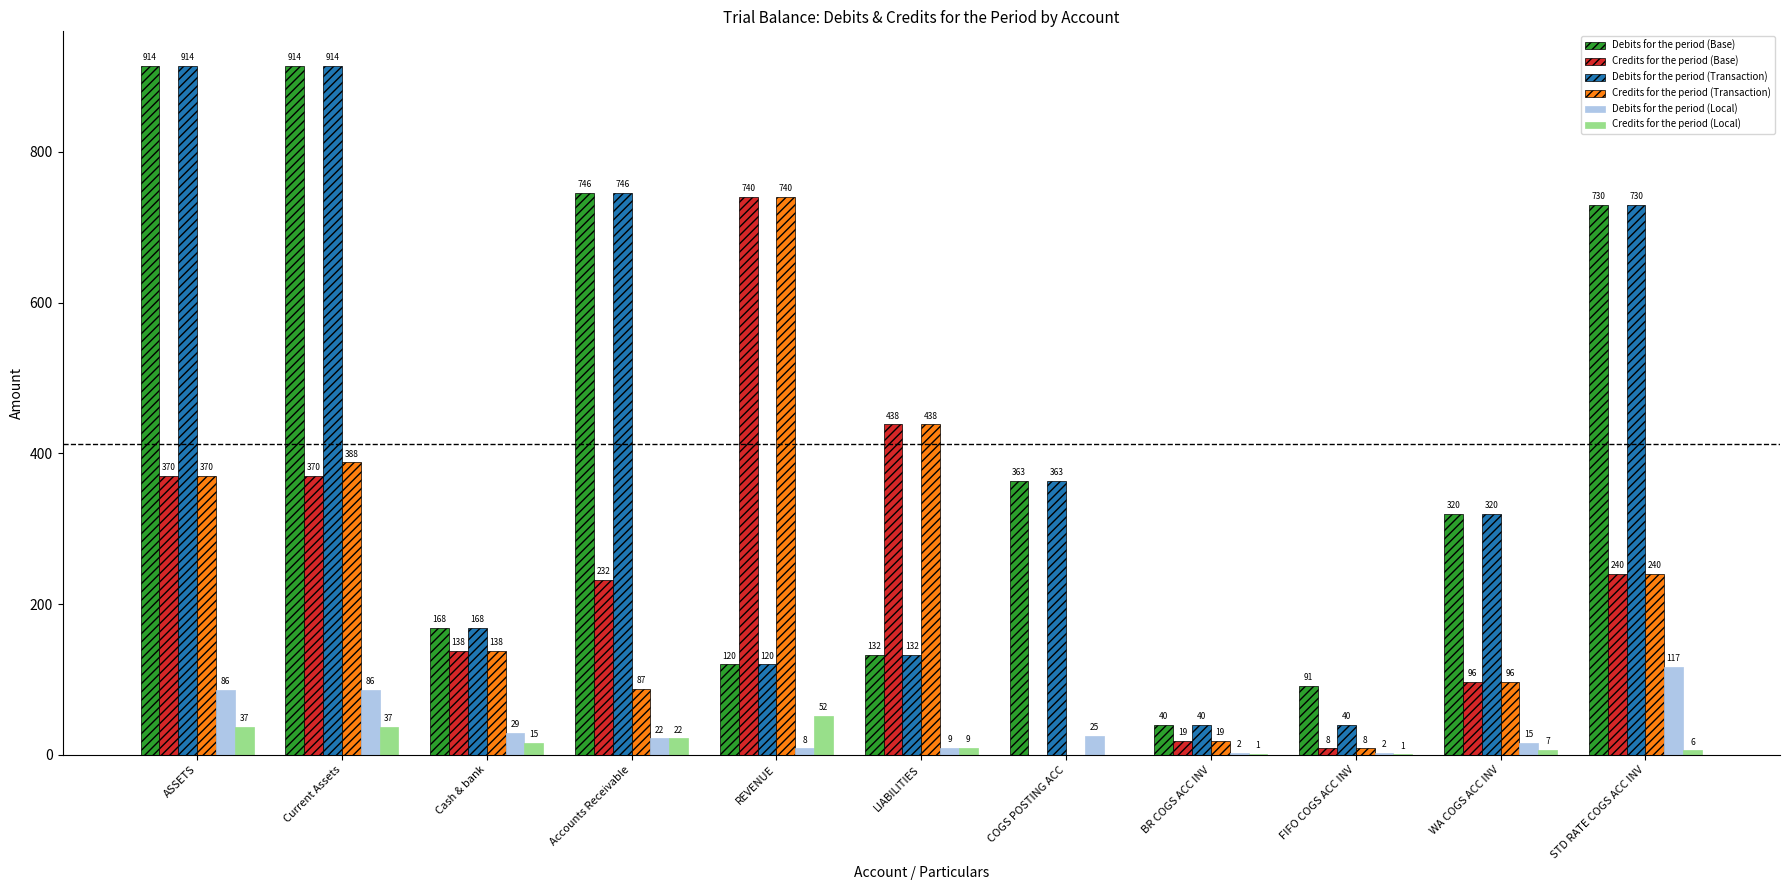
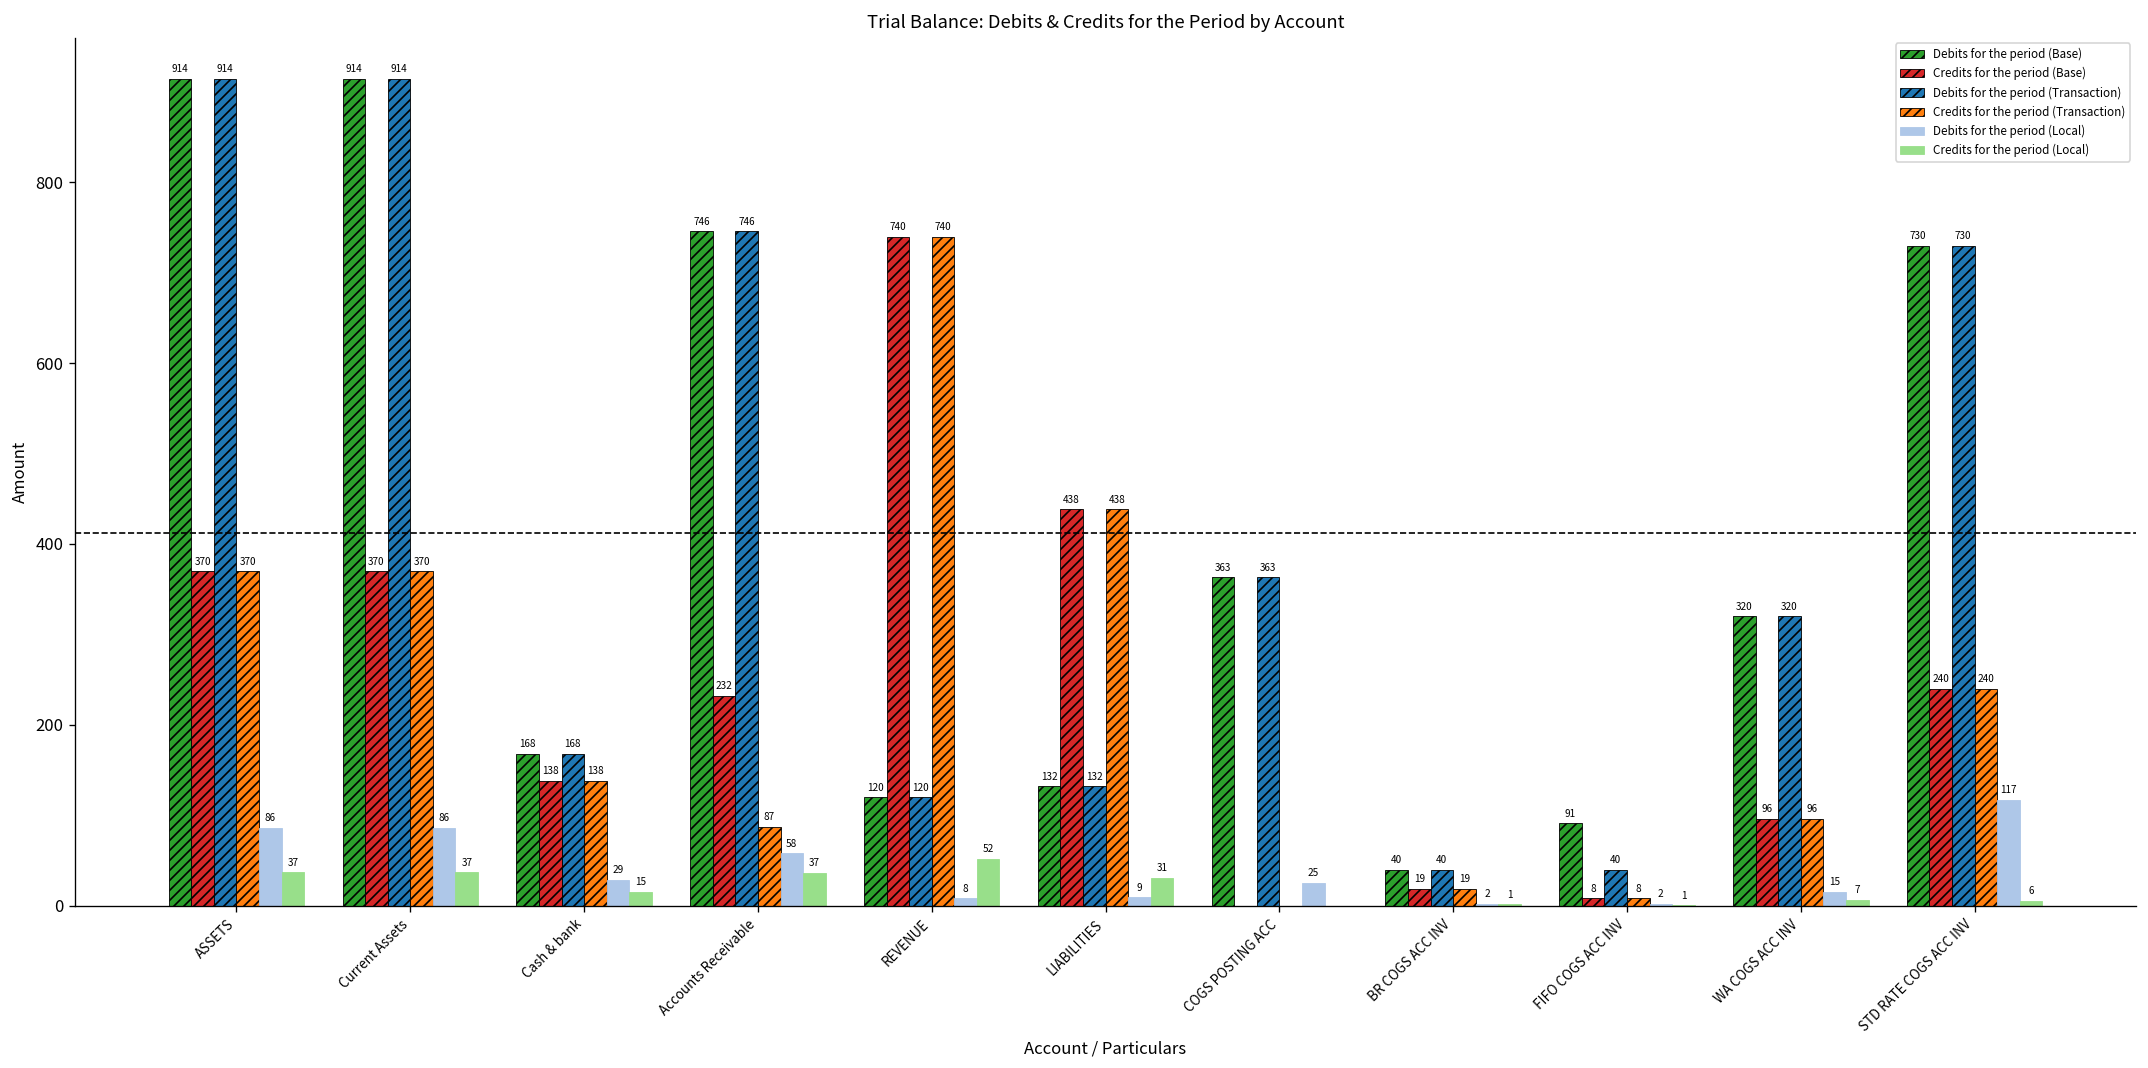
  {
    "Debits for the period (Base)": {
      "ASSETS": 914,
      "Current Assets": 914,
      "Cash & bank": 168,
      "Accounts Receivable": 746,
      "REVENUE": 120,
      "LIABILITIES": 132,
      "COGS POSTING ACC": 363,
      "BR COGS ACC INV": 40,
      "FIFO COGS ACC INV": 91,
      "WA COGS ACC INV": 320,
      "STD RATE COGS ACC INV": 730
    },
    "Credits for the period (Base)": {
      "ASSETS": 370,
      "Current Assets": 370,
      "Cash & bank": 138,
      "Accounts Receivable": 232,
      "REVENUE": 740,
      "LIABILITIES": 438,
      "BR COGS ACC INV": 19,
      "FIFO COGS ACC INV": 8,
      "WA COGS ACC INV": 96,
      "STD RATE COGS ACC INV": 240
    },
    "Debits for the period (Transaction)": {
      "ASSETS": 914,
      "Current Assets": 914,
      "Cash & bank": 168,
      "Accounts Receivable": 746,
      "REVENUE": 120,
      "LIABILITIES": 132,
      "COGS POSTING ACC": 363,
      "BR COGS ACC INV": 40,
      "FIFO COGS ACC INV": 40,
      "WA COGS ACC INV": 320,
      "STD RATE COGS ACC INV": 730
    },
    "Credits for the period (Transaction)": {
      "ASSETS": 370,
-     "Current Assets": 388,
+     "Current Assets": 370,
      "Cash & bank": 138,
      "Accounts Receivable": 87,
      "REVENUE": 740,
      "LIABILITIES": 438,
      "BR COGS ACC INV": 19,
      "FIFO COGS ACC INV": 8,
      "WA COGS ACC INV": 96,
      "STD RATE COGS ACC INV": 240
    },
    "Debits for the period (Local)": {
      "ASSETS": 86,
      "Current Assets": 86,
      "Cash & bank": 29,
-     "Accounts Receivable": 22,
+     "Accounts Receivable": 58,
      "REVENUE": 8,
      "LIABILITIES": 9,
      "COGS POSTING ACC": 25,
      "BR COGS ACC INV": 2,
      "FIFO COGS ACC INV": 2,
      "WA COGS ACC INV": 15,
      "STD RATE COGS ACC INV": 117
    },
    "Credits for the period (Local)": {
      "ASSETS": 37,
      "Current Assets": 37,
      "Cash & bank": 15,
-     "Accounts Receivable": 22,
+     "Accounts Receivable": 37,
      "REVENUE": 52,
-     "LIABILITIES": 9,
+     "LIABILITIES": 31,
      "BR COGS ACC INV": 1,
      "FIFO COGS ACC INV": 1,
      "WA COGS ACC INV": 7,
      "STD RATE COGS ACC INV": 6
    }
  }
